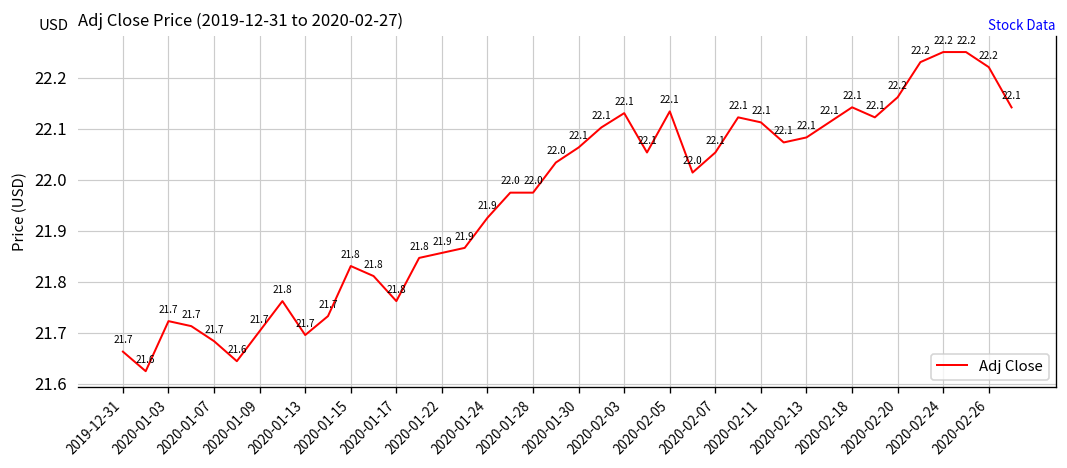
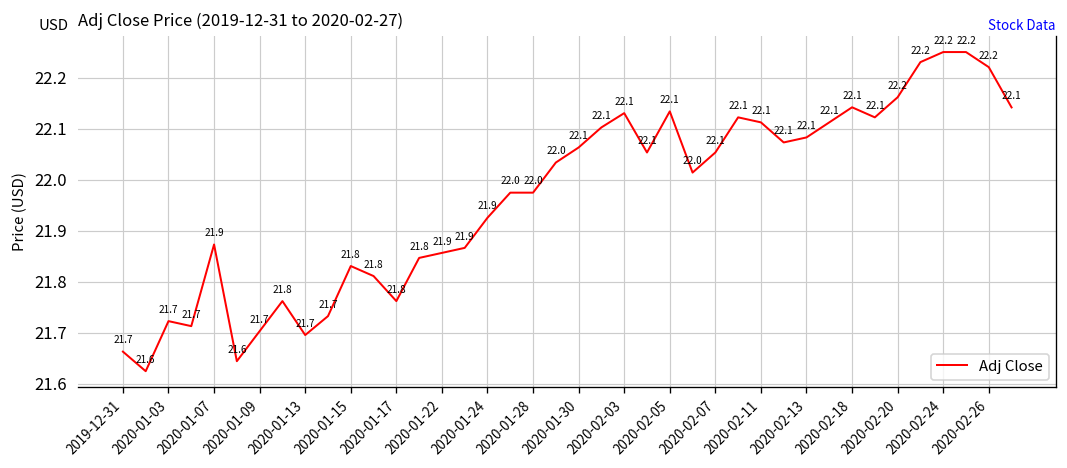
  {
    "2019-12-31": 21.7,
    "2020-01-03": 21.7,
-   "2020-01-07": 21.7,
+   "2020-01-07": 21.9,
    "2020-01-09": 21.7,
    "2020-01-13": 21.7,
    "2020-01-15": 21.8,
    "2020-01-17": 21.8,
    "2020-01-22": 21.9,
    "2020-01-24": 21.9,
    "2020-01-28": 22.0,
    "2020-01-30": 22.1,
    "2020-02-03": 22.1,
    "2020-02-05": 22.1,
    "2020-02-07": 22.1,
    "2020-02-11": 22.1,
    "2020-02-13": 22.1,
    "2020-02-18": 22.1,
    "2020-02-20": 22.2,
    "2020-02-24": 22.2,
    "2020-02-26": 22.2
  }
